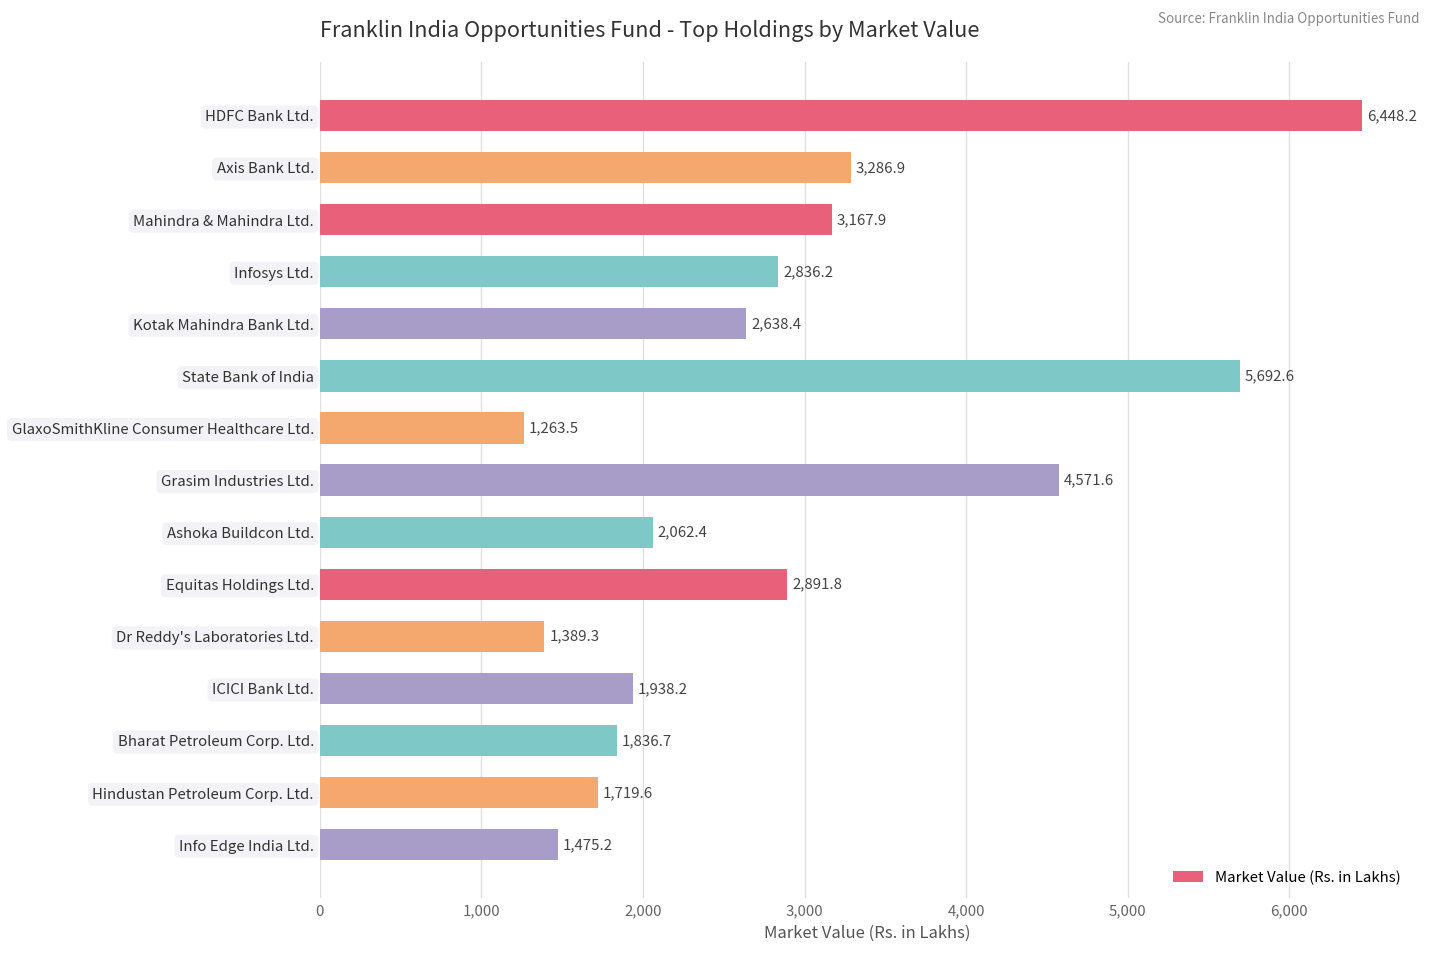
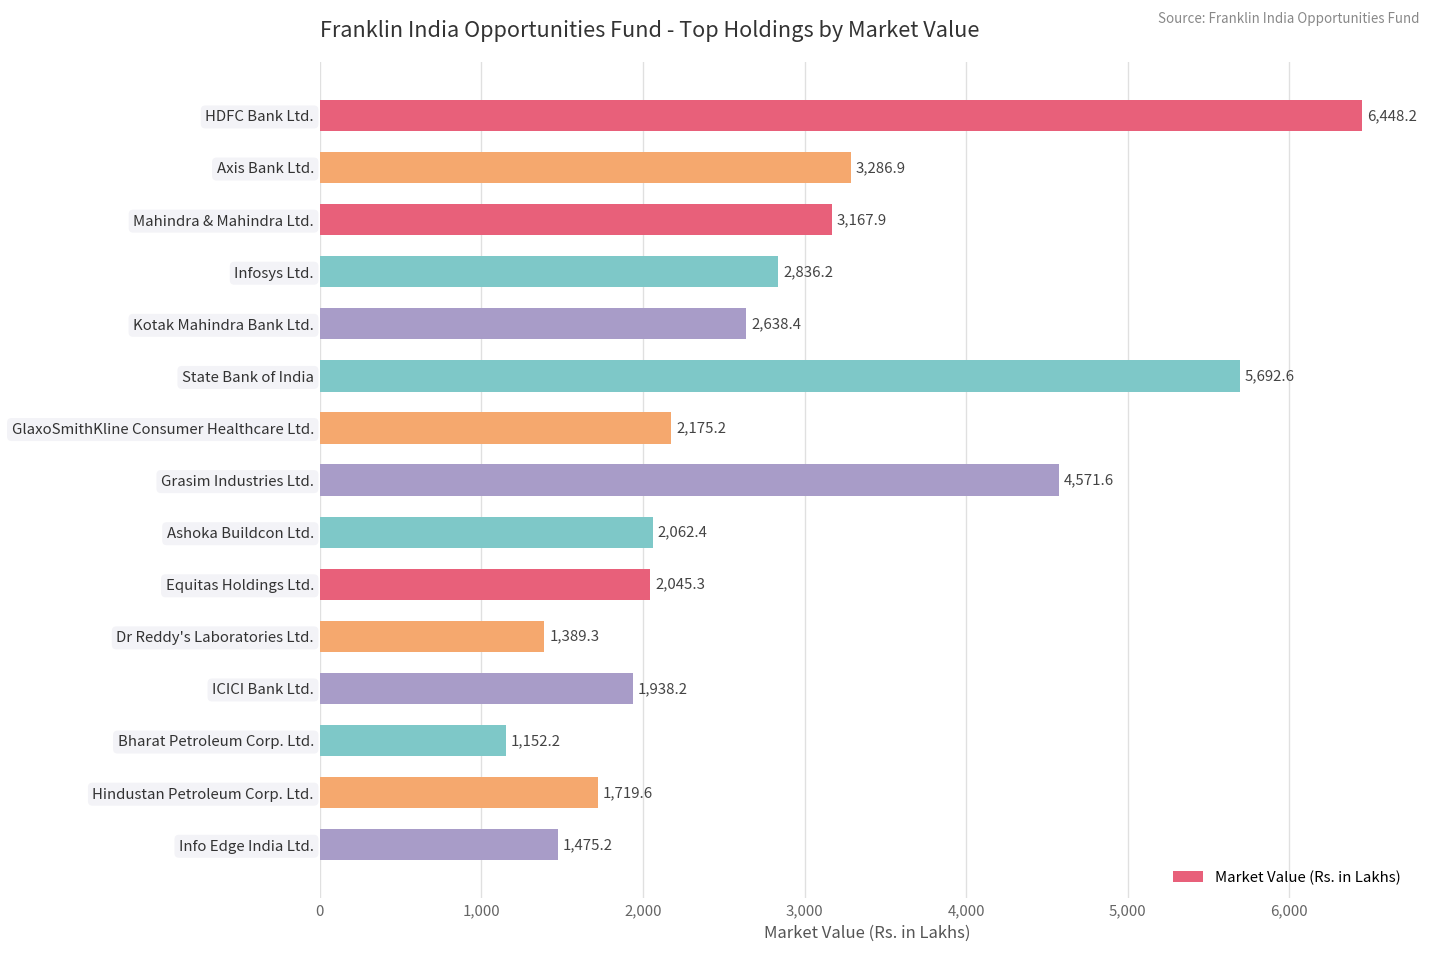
  {
    "HDFC Bank Ltd.": "6,448.2",
    "Axis Bank Ltd.": "3,286.9",
    "Mahindra & Mahindra Ltd.": "3,167.9",
    "Infosys Ltd.": "2,836.2",
    "Kotak Mahindra Bank Ltd.": "2,638.4",
    "State Bank of India": "5,692.6",
-   "GlaxoSmithKline Consumer Healthcare Ltd.": "1,263.5",
+   "GlaxoSmithKline Consumer Healthcare Ltd.": "2,175.2",
    "Grasim Industries Ltd.": "4,571.6",
    "Ashoka Buildcon Ltd.": "2,062.4",
-   "Equitas Holdings Ltd.": "2,891.8",
+   "Equitas Holdings Ltd.": "2,045.3",
    "Dr Reddy's Laboratories Ltd.": "1,389.3",
    "ICICI Bank Ltd.": "1,938.2",
-   "Bharat Petroleum Corp. Ltd.": "1,836.7",
+   "Bharat Petroleum Corp. Ltd.": "1,152.2",
    "Hindustan Petroleum Corp. Ltd.": "1,719.6",
    "Info Edge India Ltd.": "1,475.2"
  }
